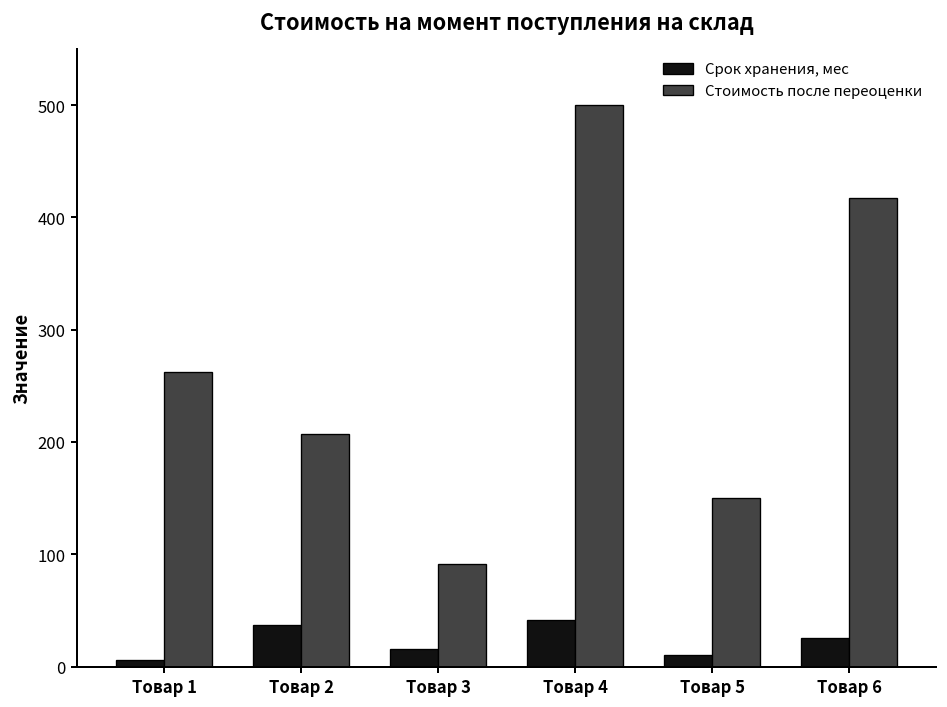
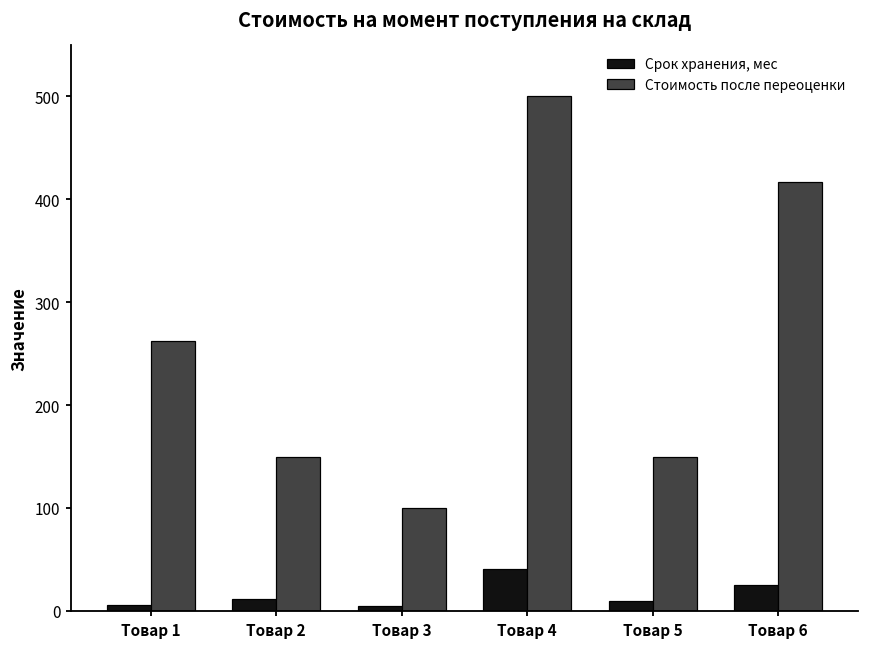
  {
    "Срок хранения, мес": {
      "Товар 1": 10,
-     "Товар 2": 40,
-     "Товар 3": 20,
+     "Товар 2": 10,
+     "Товар 3": 10,
      "Товар 4": 40,
      "Товар 5": 10,
      "Товар 6": 30
    },
    "Стоимость после переоценки": {
      "Товар 1": 260,
-     "Товар 2": 210,
-     "Товар 3": 90,
+     "Товар 2": 150,
+     "Товар 3": 100,
      "Товар 4": 500,
      "Товар 5": 150,
      "Товар 6": 420
    }
  }
